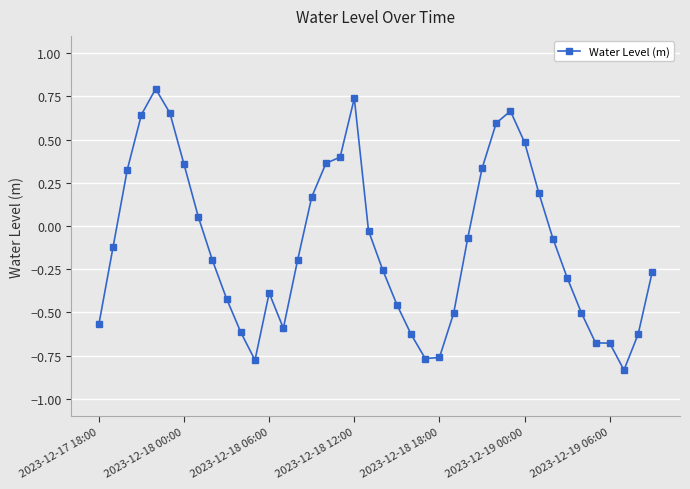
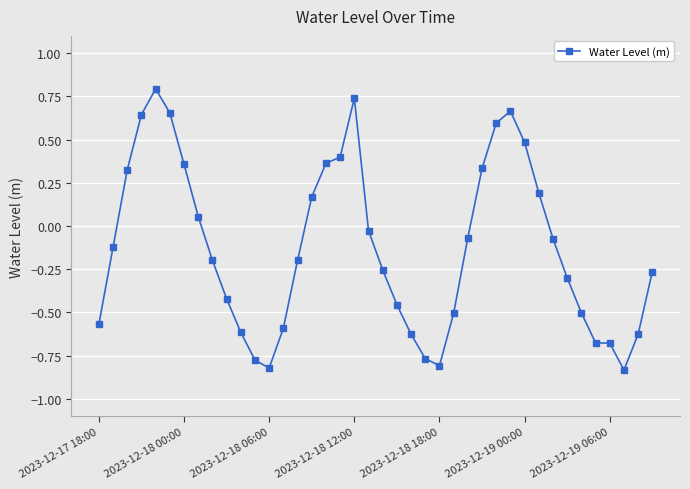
  {
    "2023-12-17 18:00": -0.57,
    "2023-12-18 00:00": 0.36,
-   "2023-12-18 06:00": -0.39,
+   "2023-12-18 06:00": -0.82,
    "2023-12-18 12:00": 0.74,
-   "2023-12-18 18:00": -0.76,
+   "2023-12-18 18:00": -0.81,
    "2023-12-19 00:00": 0.48,
    "2023-12-19 06:00": -0.68
  }
